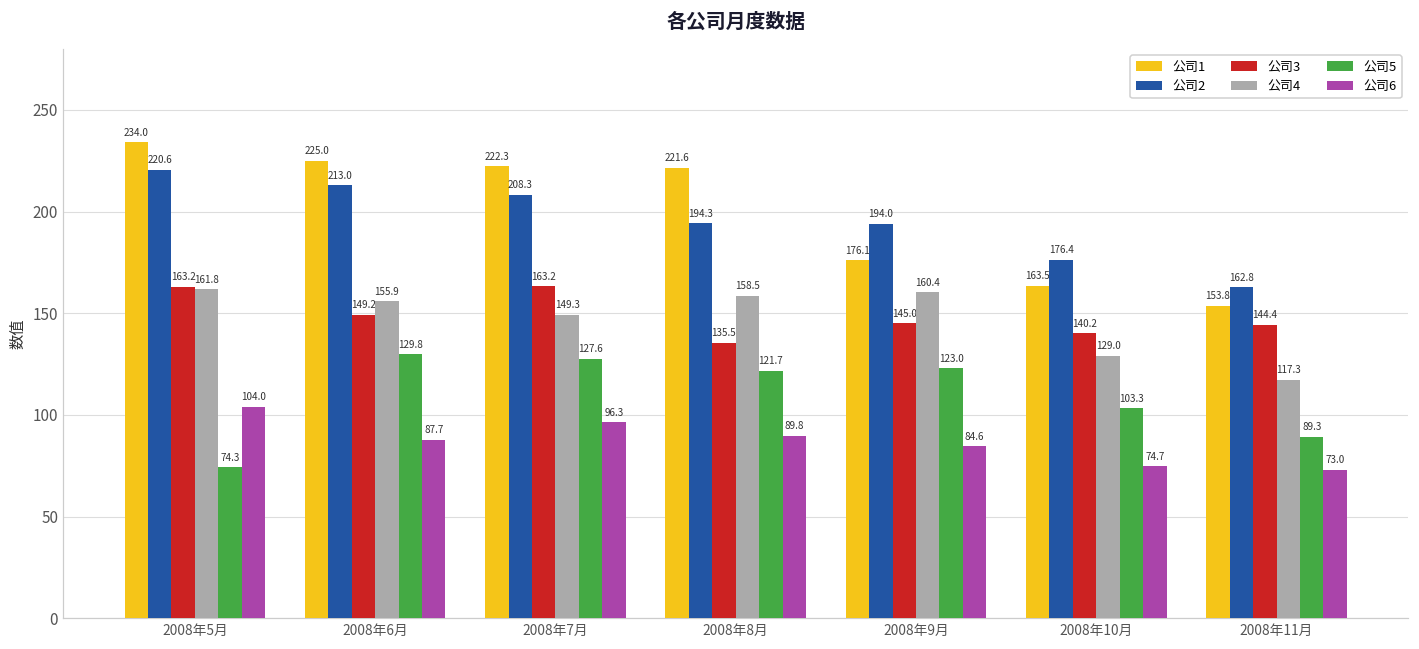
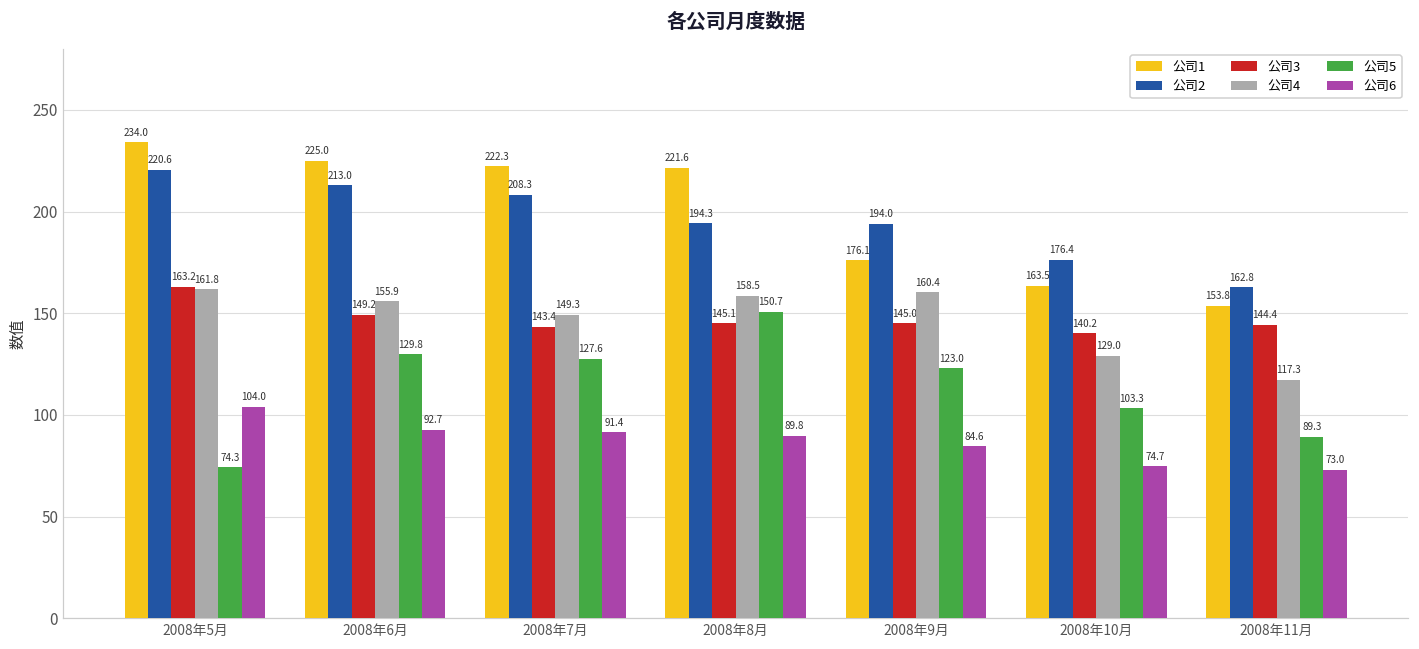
  {
    "公司1": {
      "2008年5月": 234.0,
      "2008年6月": 225.0,
      "2008年7月": 222.3,
      "2008年8月": 221.6,
      "2008年9月": 176.1,
      "2008年10月": 163.5,
      "2008年11月": 153.8
    },
    "公司2": {
      "2008年5月": 220.6,
      "2008年6月": 213.0,
      "2008年7月": 208.3,
      "2008年8月": 194.3,
      "2008年9月": 194.0,
      "2008年10月": 176.4,
      "2008年11月": 162.8
    },
    "公司3": {
      "2008年5月": 163.2,
      "2008年6月": 149.2,
-     "2008年7月": 163.2,
-     "2008年8月": 135.5,
+     "2008年7月": 143.4,
+     "2008年8月": 145.1,
      "2008年9月": 145.0,
      "2008年10月": 140.2,
      "2008年11月": 144.4
    },
    "公司4": {
      "2008年5月": 161.8,
      "2008年6月": 155.9,
      "2008年7月": 149.3,
      "2008年8月": 158.5,
      "2008年9月": 160.4,
      "2008年10月": 129.0,
      "2008年11月": 117.3
    },
    "公司5": {
      "2008年5月": 74.3,
      "2008年6月": 129.8,
      "2008年7月": 127.6,
-     "2008年8月": 121.7,
+     "2008年8月": 150.7,
      "2008年9月": 123.0,
      "2008年10月": 103.3,
      "2008年11月": 89.3
    },
    "公司6": {
      "2008年5月": 104.0,
-     "2008年6月": 87.7,
-     "2008年7月": 96.3,
+     "2008年6月": 92.7,
+     "2008年7月": 91.4,
      "2008年8月": 89.8,
      "2008年9月": 84.6,
      "2008年10月": 74.7,
      "2008年11月": 73.0
    }
  }
